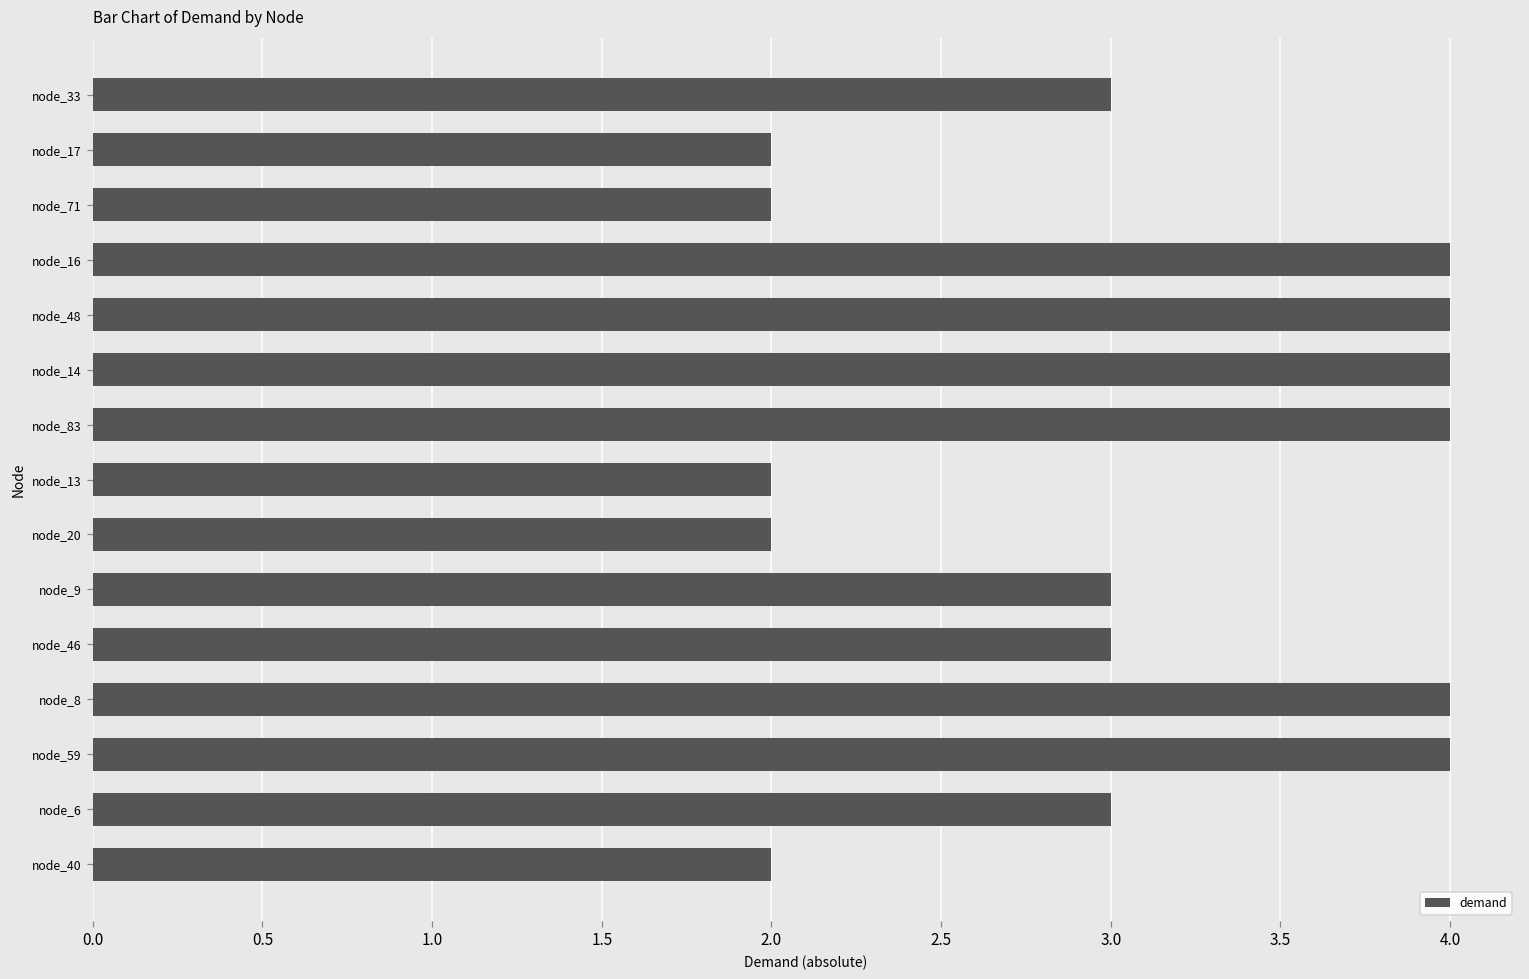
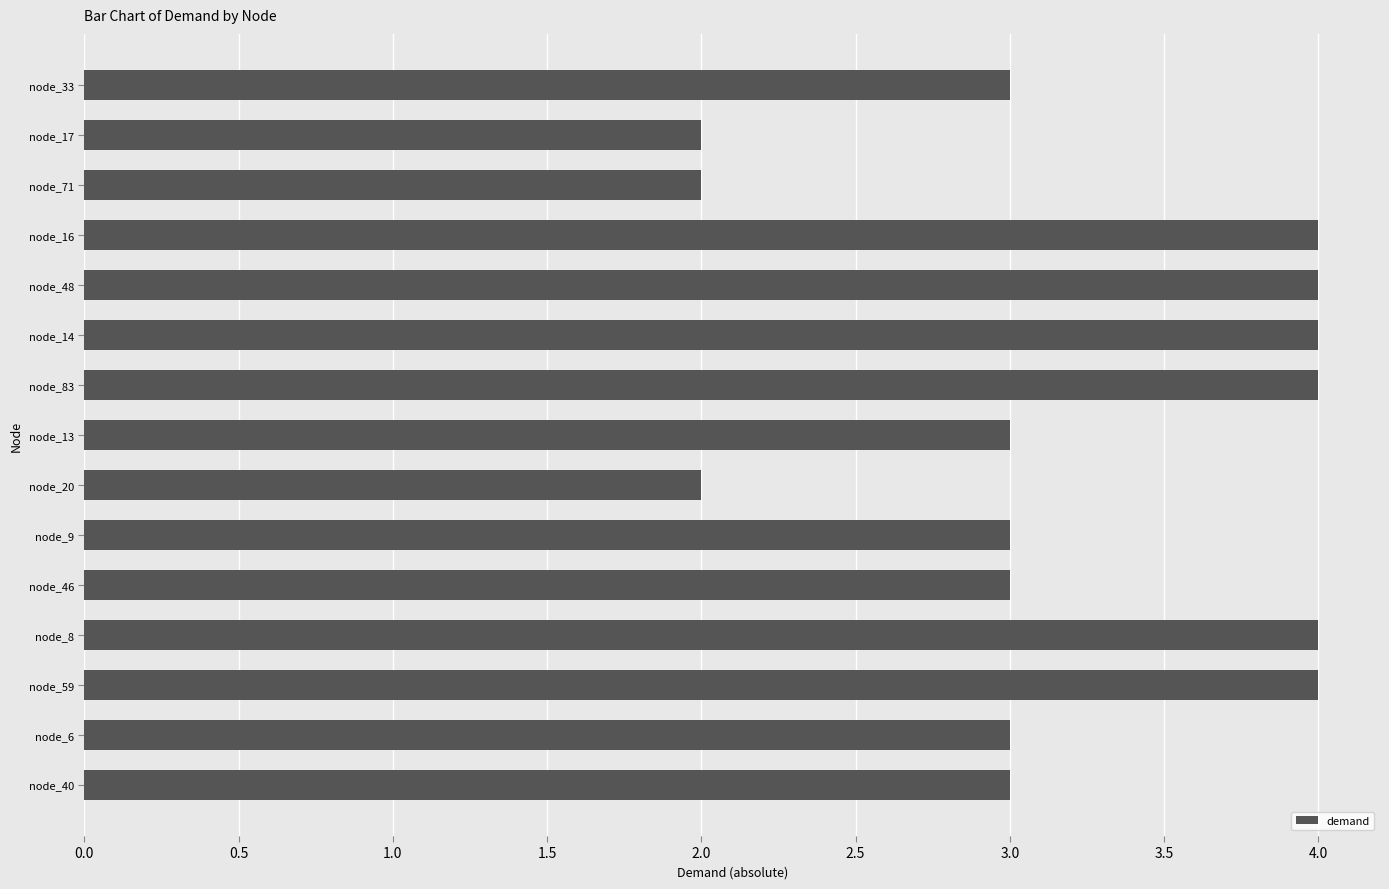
  {
    "node_33": 3,
    "node_17": 2,
    "node_71": 2,
    "node_16": 4,
    "node_48": 4,
    "node_14": 4,
    "node_83": 4,
-   "node_13": 2,
+   "node_13": 3,
    "node_20": 2,
    "node_9": 3,
    "node_46": 3,
    "node_8": 4,
    "node_59": 4,
    "node_6": 3,
-   "node_40": 2
+   "node_40": 3
  }
